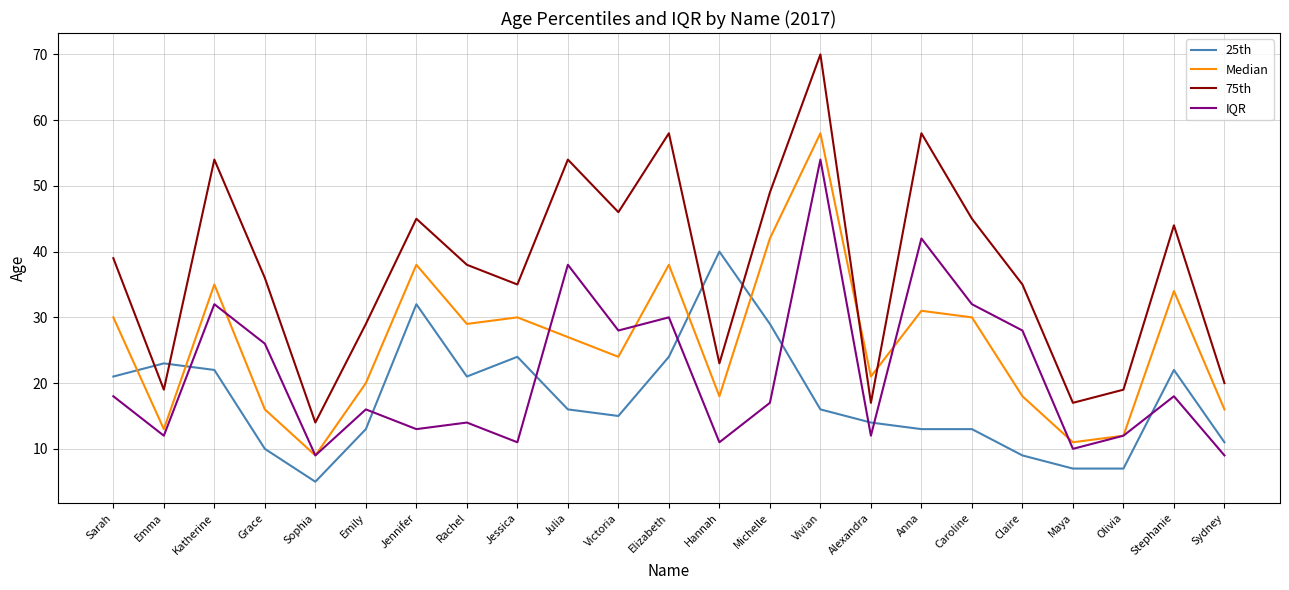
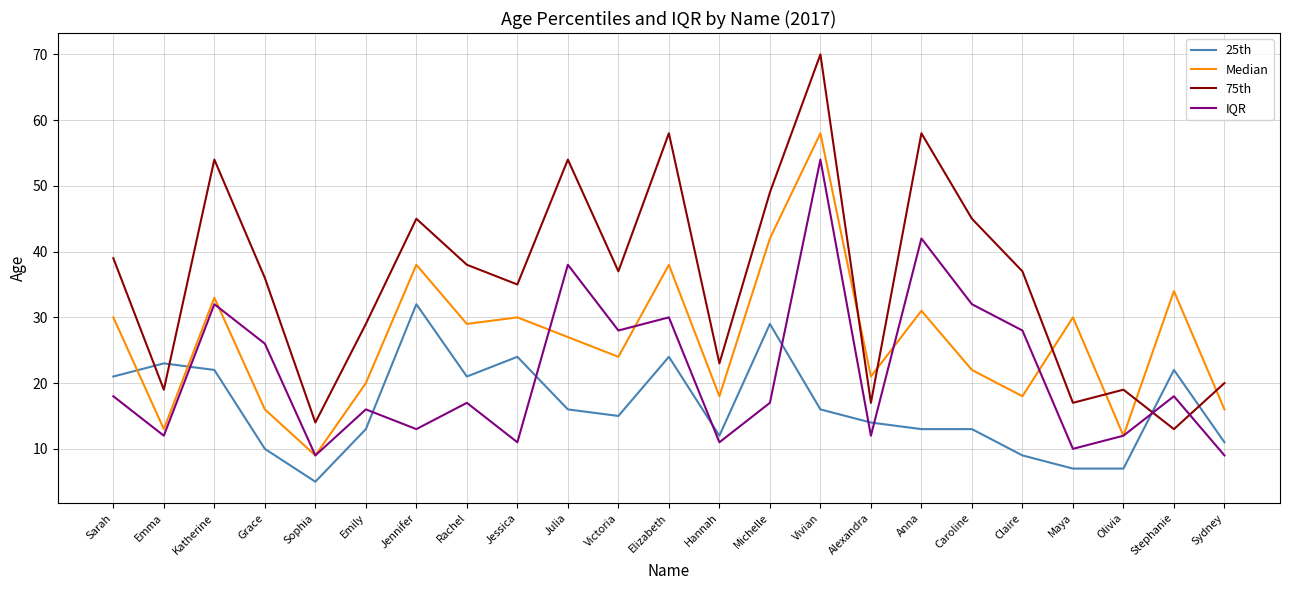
  {
    "25th": {
      "Sarah": 21,
      "Emma": 23,
      "Katherine": 22,
      "Grace": 10,
      "Sophia": 5,
      "Emily": 13,
      "Jennifer": 32,
      "Rachel": 21,
      "Jessica": 24,
      "Julia": 16,
      "Victoria": 15,
      "Elizabeth": 24,
-     "Hannah": 40,
+     "Hannah": 12,
      "Michelle": 29,
      "Vivian": 16,
      "Alexandra": 14,
      "Anna": 13,
      "Caroline": 13,
      "Claire": 9,
      "Maya": 7,
      "Olivia": 7,
      "Stephanie": 22,
      "Sydney": 11
    },
    "Median": {
      "Sarah": 30,
      "Emma": 13,
-     "Katherine": 35,
+     "Katherine": 33,
      "Grace": 16,
      "Emily": 20,
      "Jennifer": 38,
      "Rachel": 29,
      "Jessica": 30,
      "Julia": 27,
      "Victoria": 24,
      "Elizabeth": 38,
      "Hannah": 18,
      "Michelle": 42,
      "Vivian": 58,
      "Alexandra": 21,
      "Anna": 31,
-     "Caroline": 30,
+     "Caroline": 22,
      "Claire": 18,
-     "Maya": 11,
+     "Maya": 30,
      "Stephanie": 34,
      "Sydney": 16
    },
    "75th": {
      "Sarah": 39,
      "Emma": 19,
      "Katherine": 54,
      "Grace": 36,
      "Sophia": 14,
      "Emily": 29,
      "Jennifer": 45,
      "Rachel": 38,
      "Jessica": 35,
      "Julia": 54,
-     "Victoria": 46,
+     "Victoria": 37,
      "Elizabeth": 58,
      "Hannah": 23,
      "Michelle": 49,
      "Vivian": 70,
      "Alexandra": 17,
      "Anna": 58,
      "Caroline": 45,
-     "Claire": 35,
+     "Claire": 37,
      "Maya": 17,
      "Olivia": 19,
-     "Stephanie": 44,
+     "Stephanie": 13,
      "Sydney": 20
    },
    "IQR": {
      "Sarah": 18,
      "Emma": 12,
      "Katherine": 32,
      "Grace": 26,
      "Emily": 16,
      "Jennifer": 13,
-     "Rachel": 14,
+     "Rachel": 17,
      "Jessica": 11,
      "Julia": 38,
      "Victoria": 28,
      "Elizabeth": 30,
      "Hannah": 11,
      "Michelle": 17,
      "Vivian": 54,
      "Alexandra": 12,
      "Anna": 42,
      "Caroline": 32,
      "Claire": 28,
      "Maya": 10,
      "Stephanie": 18,
      "Sydney": 9
    }
  }
